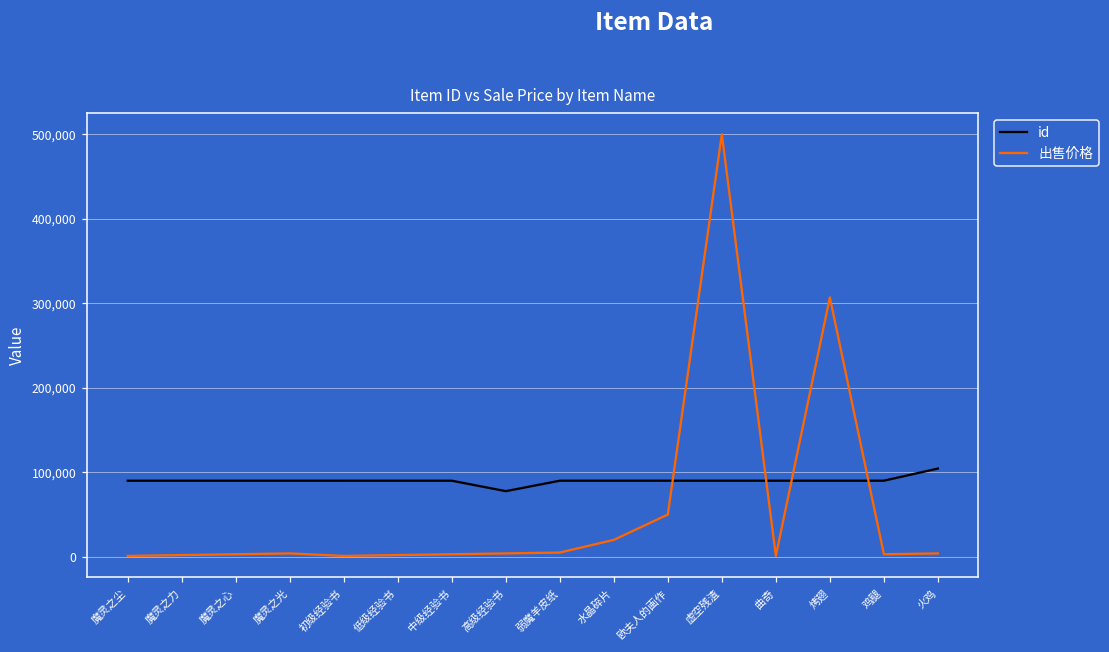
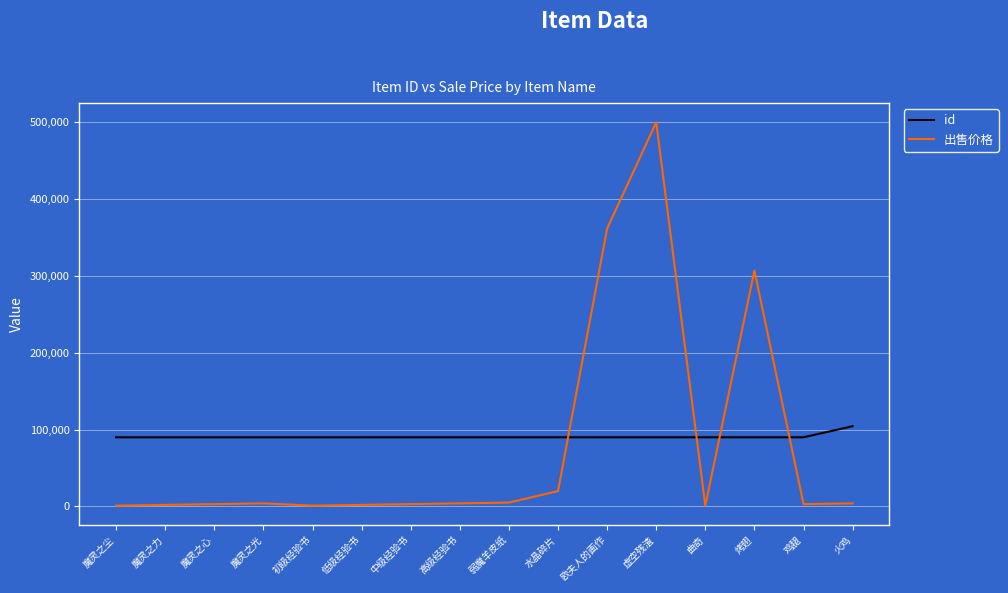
  {
    "id": {
      "魔灵之尘": "90,000",
      "魔灵之力": "90,000",
      "魔灵之心": "90,000",
      "魔灵之光": "90,000",
      "初级经验书": "90,000",
      "低级经验书": "90,000",
      "中级经验书": "90,000",
-     "高级经验书": "80,000",
+     "高级经验书": "90,000",
      "弱魔羊皮纸": "90,000",
      "水晶碎片": "90,000",
      "欧夫人的画作": "90,000",
      "虚空残渣": "90,000",
      "曲奇": "90,000",
      "烤翅": "90,000",
      "鸡腿": "90,000",
      "火鸡": "100,000"
    },
    "出售价格": {
      "魔灵之尘": "0",
      "魔灵之力": "0",
      "魔灵之心": "0",
      "魔灵之光": "0",
      "初级经验书": "0",
      "低级经验书": "0",
      "中级经验书": "0",
      "高级经验书": "0",
      "弱魔羊皮纸": "10,000",
      "水晶碎片": "20,000",
-     "欧夫人的画作": "50,000",
+     "欧夫人的画作": "360,000",
      "虚空残渣": "500,000",
      "曲奇": "0",
      "烤翅": "310,000",
      "鸡腿": "0",
      "火鸡": "0"
    }
  }
